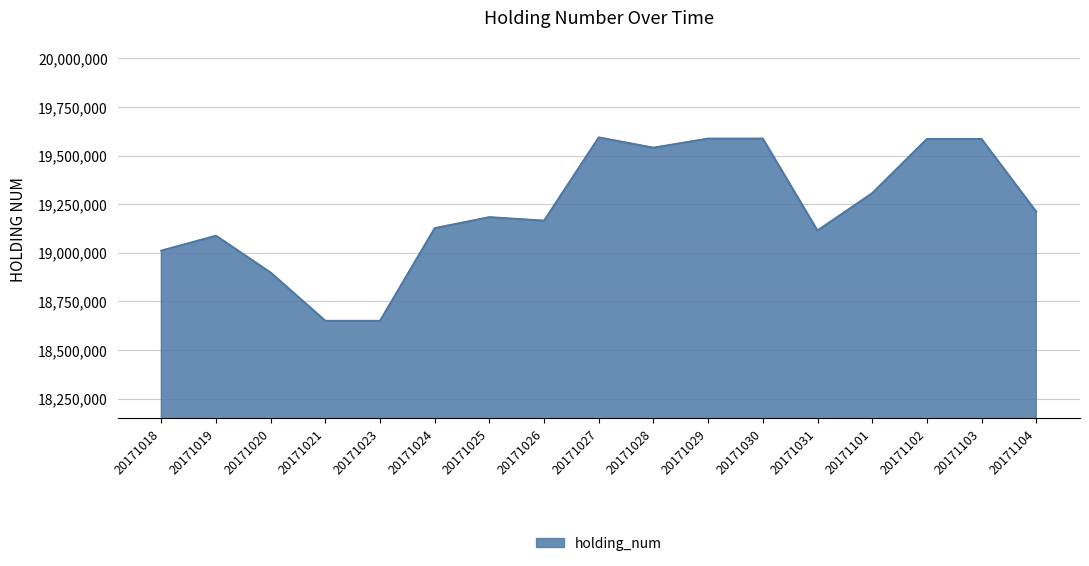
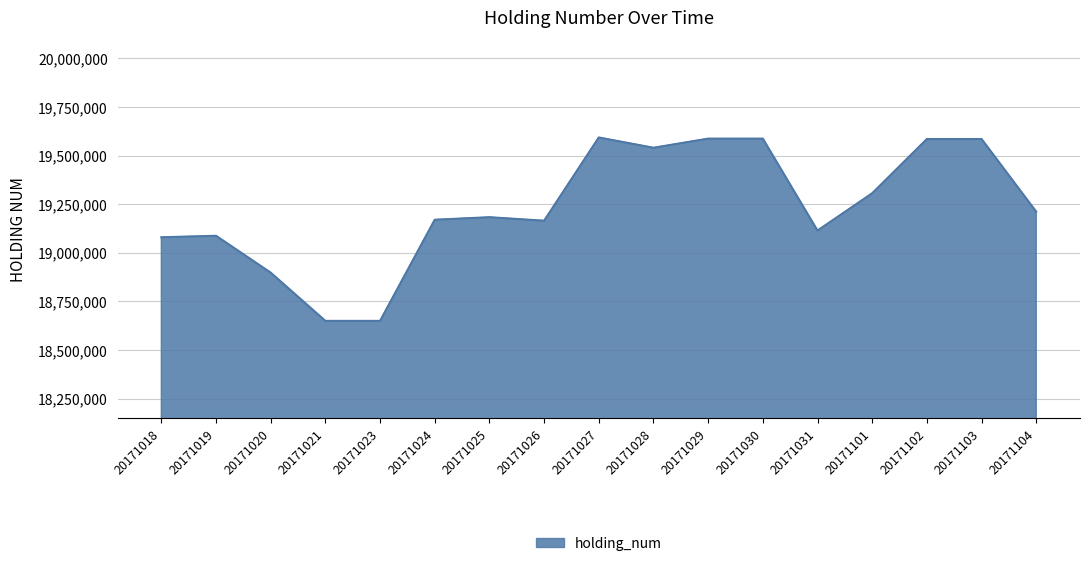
  {
-   "20171018": "19,010,000",
+   "20171018": "19,080,000",
    "20171019": "19,090,000",
    "20171020": "18,900,000",
    "20171021": "18,650,000",
    "20171023": "18,650,000",
-   "20171024": "19,130,000",
+   "20171024": "19,170,000",
    "20171025": "19,180,000",
    "20171026": "19,170,000",
    "20171027": "19,590,000",
    "20171028": "19,540,000",
    "20171029": "19,590,000",
    "20171030": "19,590,000",
    "20171031": "19,110,000",
    "20171101": "19,310,000",
    "20171102": "19,590,000",
    "20171103": "19,590,000",
    "20171104": "19,210,000"
  }
